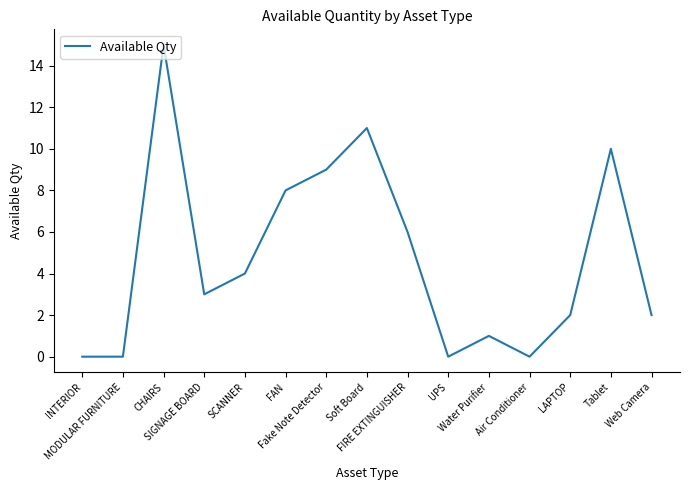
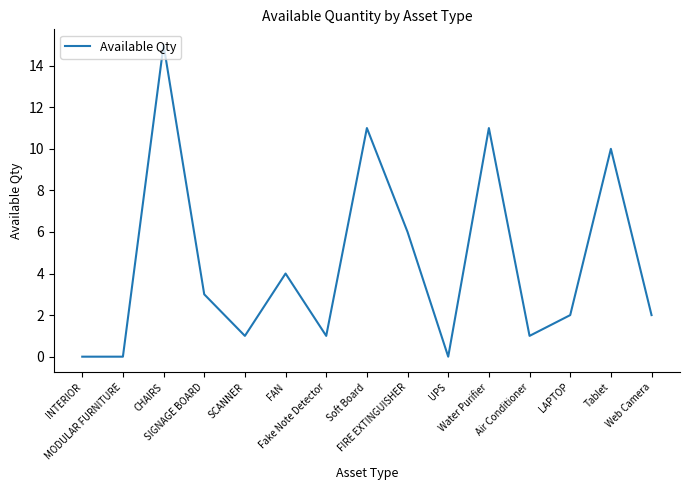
  {
    "INTERIOR": 0,
    "MODULAR FURNITURE": 0,
    "SIGNAGE BOARD": 3,
-   "SCANNER": 4,
-   "FAN": 8,
-   "Fake Note Detector": 9,
+   "SCANNER": 1,
+   "FAN": 4,
+   "Fake Note Detector": 1,
    "Soft Board": 11,
    "FIRE EXTINGUISHER": 6,
    "UPS": 0,
-   "Water Purifier": 1,
-   "Air Conditioner": 0,
+   "Water Purifier": 11,
+   "Air Conditioner": 1,
    "LAPTOP": 2,
    "Tablet": 10,
    "Web Camera": 2
  }
